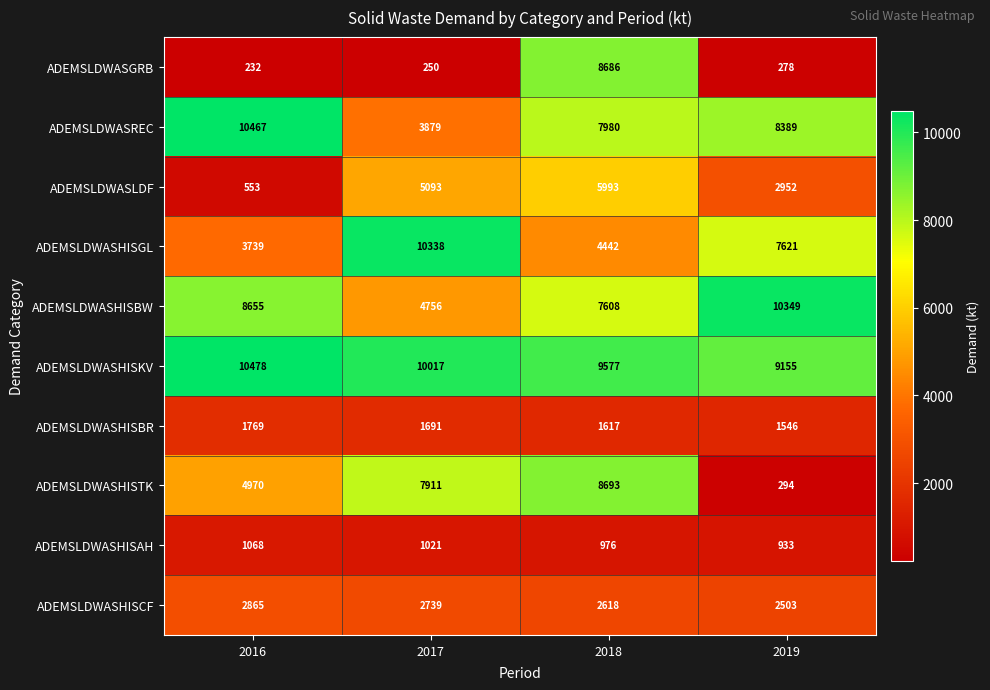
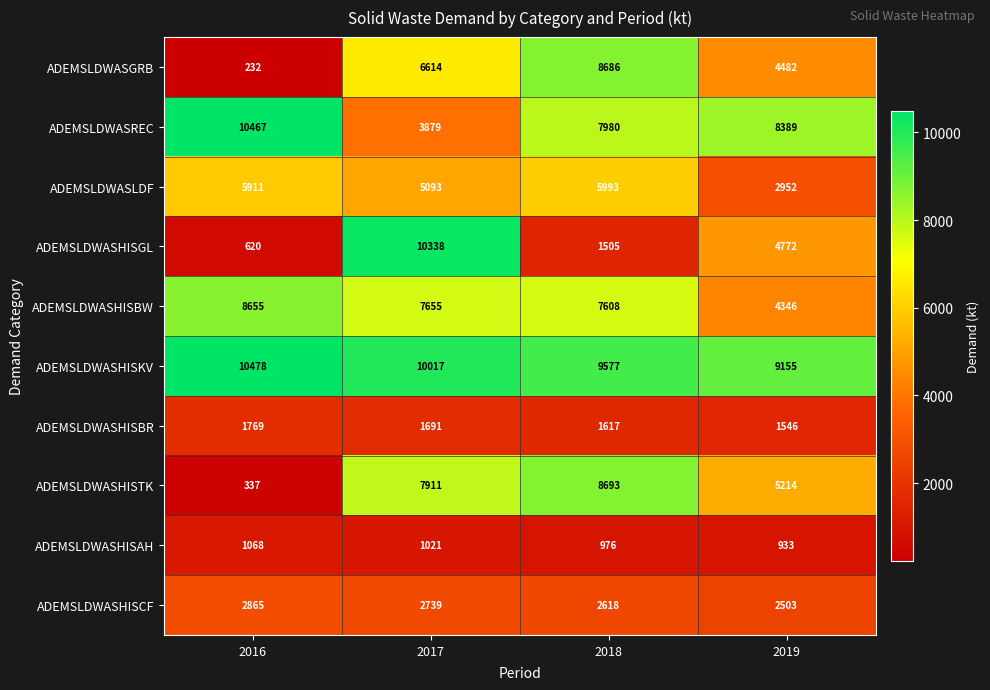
  {
    "ADEMSLDWASGRB": {
      "2016": 232,
-     "2017": 250,
+     "2017": 6614,
      "2018": 8686,
-     "2019": 278
+     "2019": 4482
    },
    "ADEMSLDWASREC": {
      "2016": 10467,
      "2017": 3879,
      "2018": 7980,
      "2019": 8389
    },
    "ADEMSLDWASLDF": {
-     "2016": 553,
+     "2016": 5911,
      "2017": 5093,
      "2018": 5993,
      "2019": 2952
    },
    "ADEMSLDWASHISGL": {
-     "2016": 3739,
+     "2016": 620,
      "2017": 10338,
-     "2018": 4442,
-     "2019": 7621
+     "2018": 1505,
+     "2019": 4772
    },
    "ADEMSLDWASHISBW": {
      "2016": 8655,
-     "2017": 4756,
+     "2017": 7655,
      "2018": 7608,
-     "2019": 10349
+     "2019": 4346
    },
    "ADEMSLDWASHISKV": {
      "2016": 10478,
      "2017": 10017,
      "2018": 9577,
      "2019": 9155
    },
    "ADEMSLDWASHISBR": {
      "2016": 1769,
      "2017": 1691,
      "2018": 1617,
      "2019": 1546
    },
    "ADEMSLDWASHISTK": {
-     "2016": 4970,
+     "2016": 337,
      "2017": 7911,
      "2018": 8693,
-     "2019": 294
+     "2019": 5214
    },
    "ADEMSLDWASHISAH": {
      "2016": 1068,
      "2017": 1021,
      "2018": 976,
      "2019": 933
    },
    "ADEMSLDWASHISCF": {
      "2016": 2865,
      "2017": 2739,
      "2018": 2618,
      "2019": 2503
    }
  }
